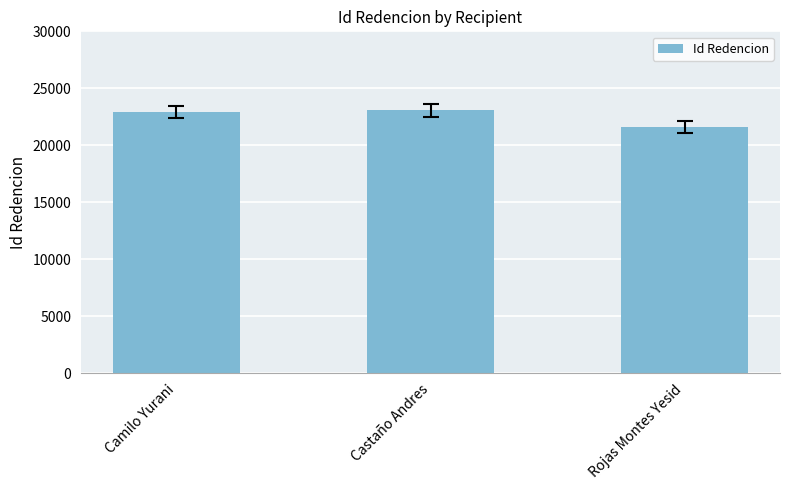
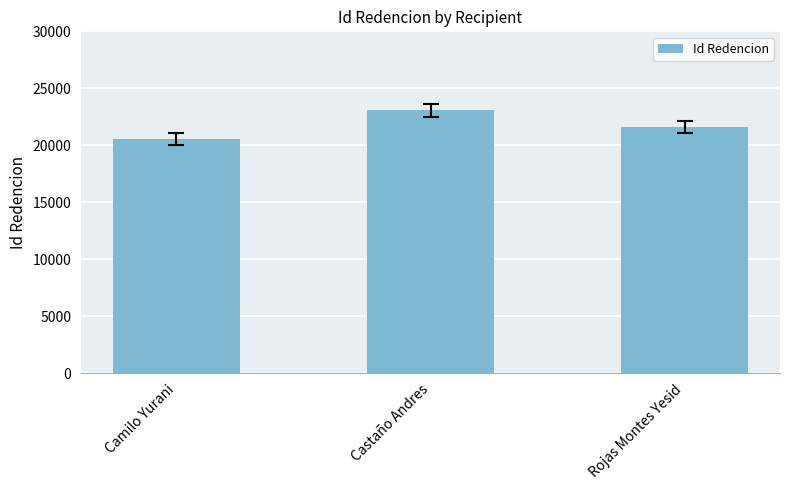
  {
    "Id Redencion": {
-     "Camilo Yurani": 22900,
+     "Camilo Yurani": 20500,
      "Castaño Andres": 23100,
      "Rojas Montes Yesid": 21600
    }
  }
